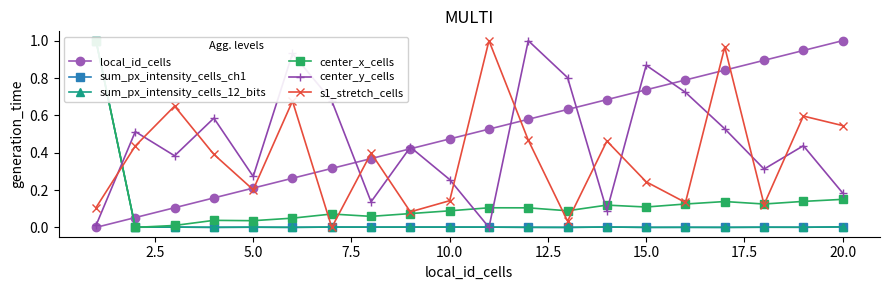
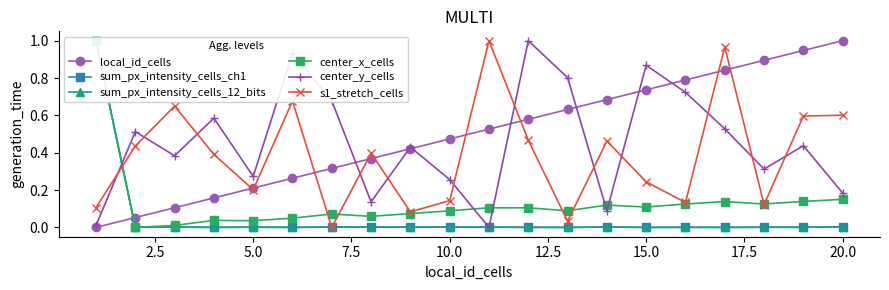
  {
    "s1_stretch_cells": {
      "10.0": 0.14,
      "15.0": 0.24,
-     "20.0": 0.55
+     "20.0": 0.60
    }
  }
